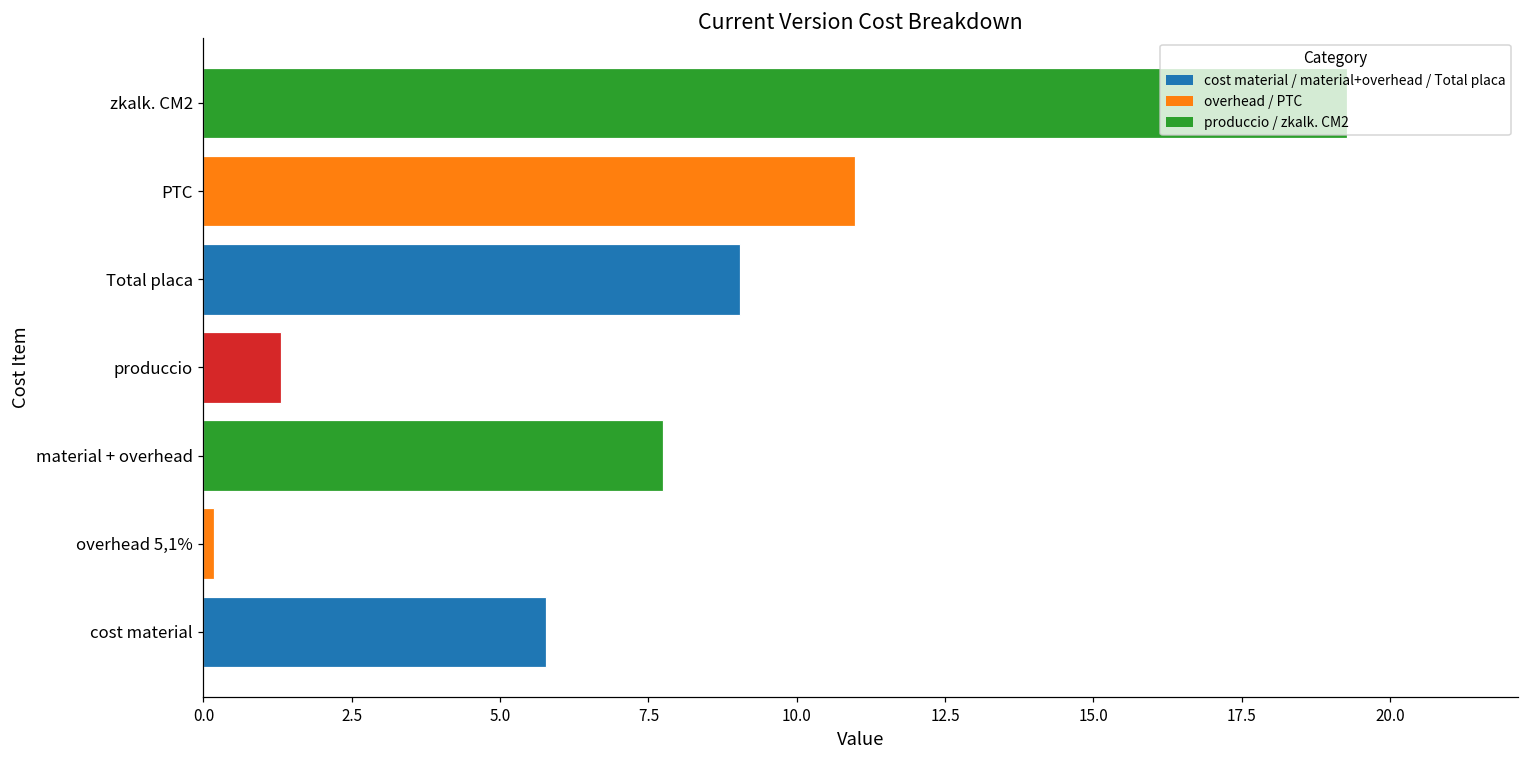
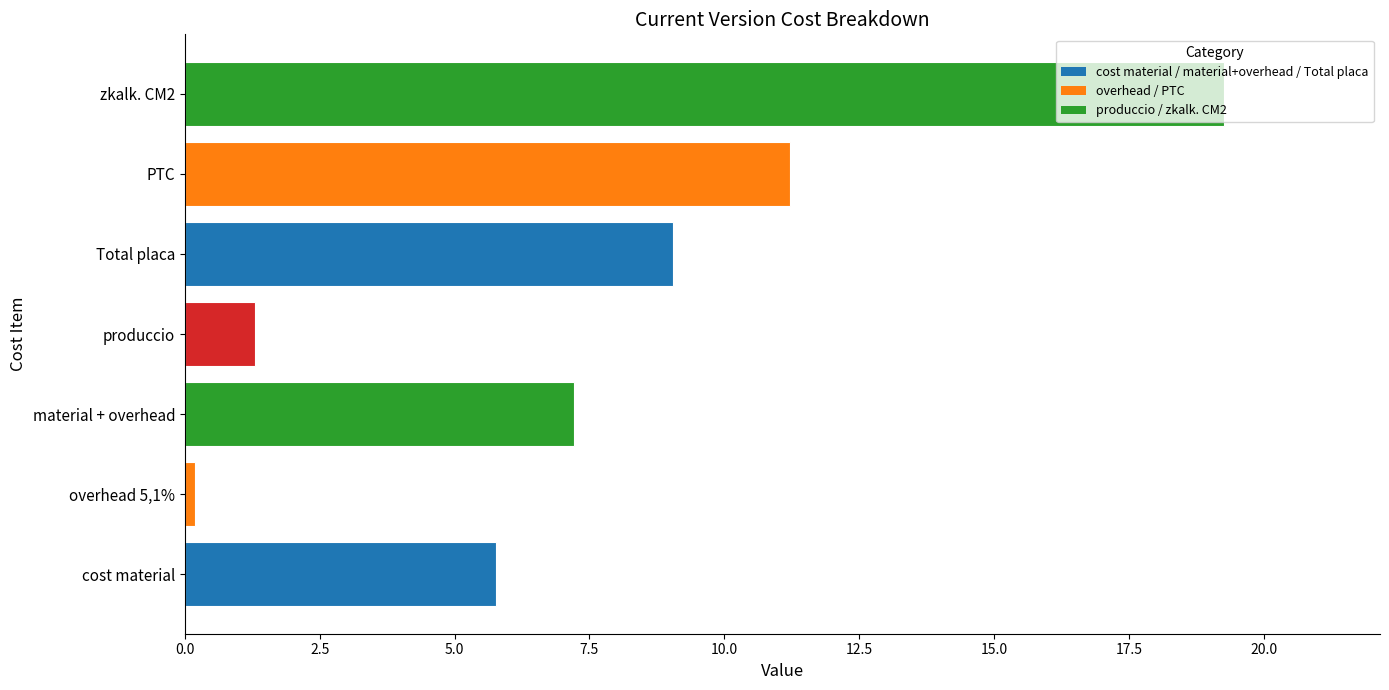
  {
-   "PTC": 11.0,
+   "PTC": 11.2,
    "Total placa": 9.1,
    "produccio": 1.3,
-   "material + overhead": 7.8,
+   "material + overhead": 7.2,
    "overhead 5,1%": 0.2,
    "cost material": 5.8
  }
